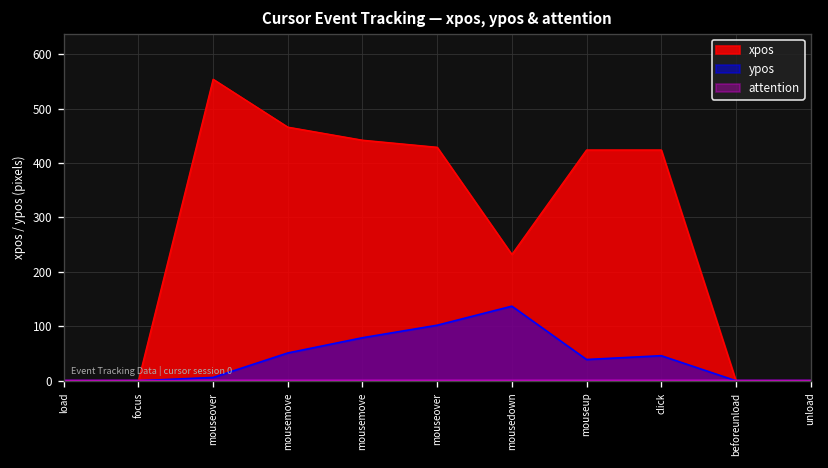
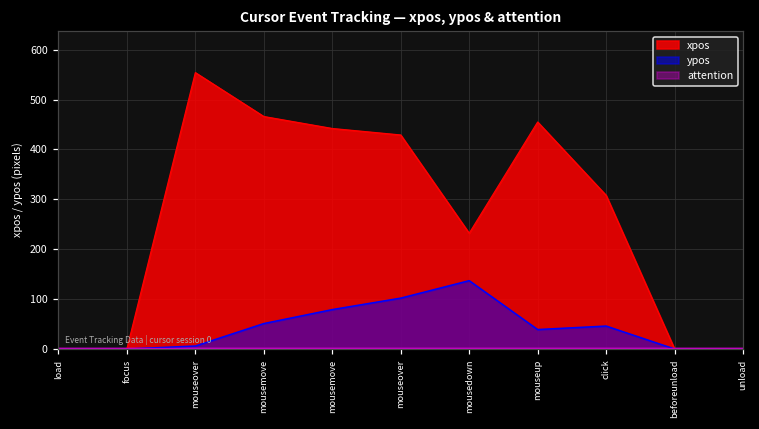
  {
    "xpos": {
      "mousedown": 230,
-     "mouseup": 420,
-     "click": 420
+     "mouseup": 460,
+     "click": 310
    },
    "ypos": {
      "mousedown": 140,
      "mouseup": 40,
      "click": 50
    },
    "attention": {
      "mousedown": 0,
      "mouseup": 0,
      "click": 0
    }
  }
